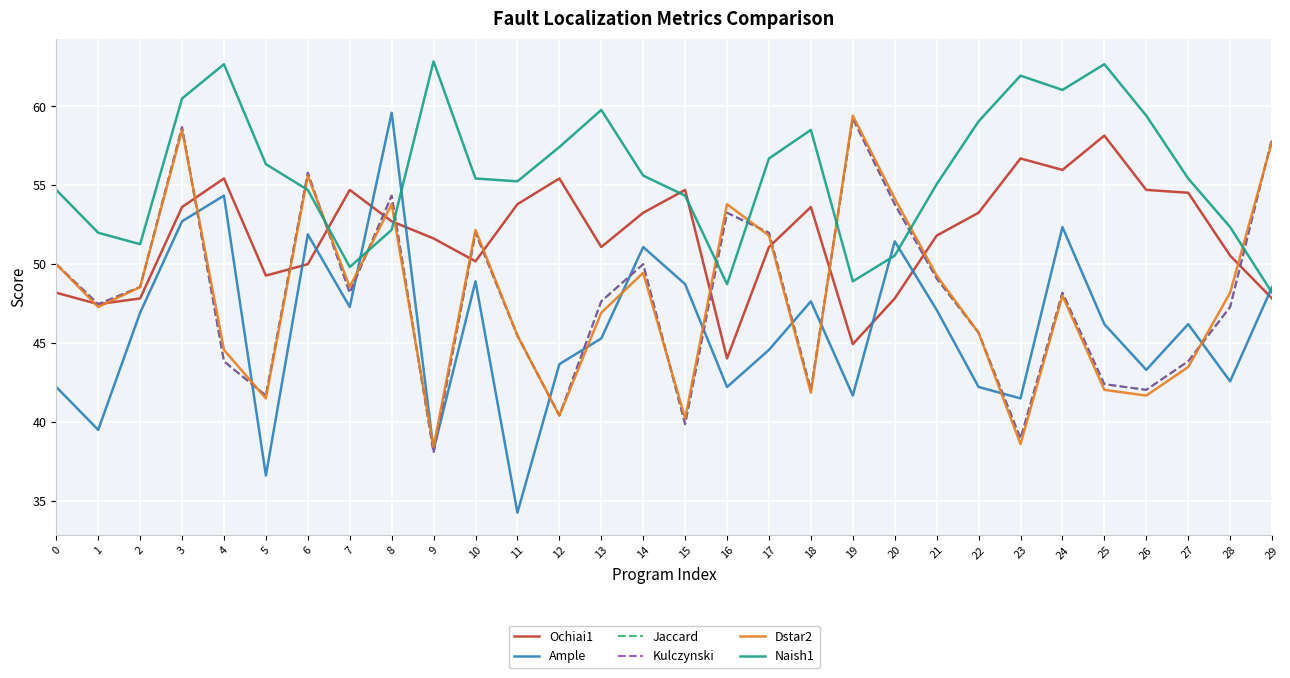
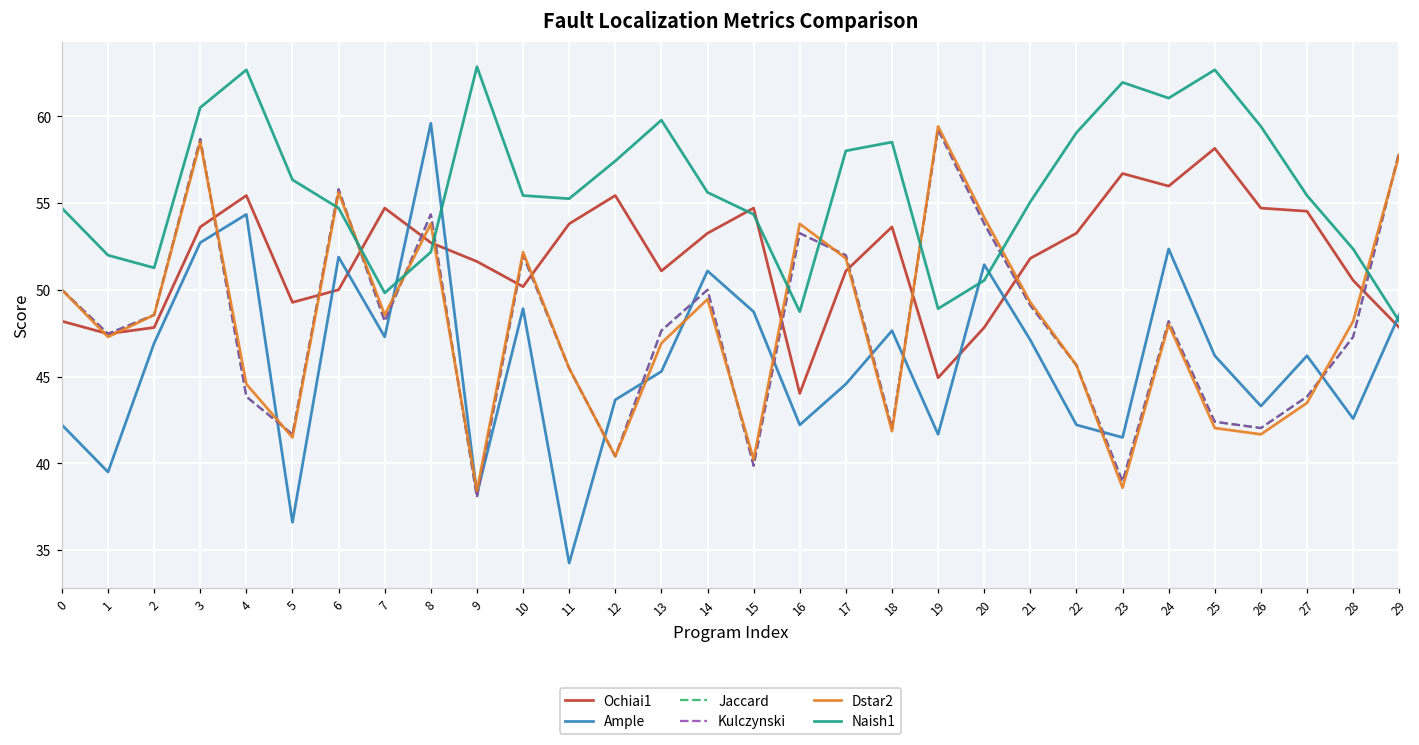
  {
    "Ochiai1": {
      "0": 48.2,
      "2": 47.8,
      "3": 53.6,
      "4": 55.4,
      "5": 49.3,
      "6": 50.0,
      "7": 54.7,
      "8": 52.7,
      "9": 51.6,
      "10": 50.2,
      "11": 53.8,
      "12": 55.4,
      "13": 51.1,
      "14": 53.3,
      "15": 54.7,
      "16": 44.0,
      "17": 51.1,
      "18": 53.6,
      "19": 44.9,
      "20": 47.8,
      "21": 51.8,
      "22": 53.3,
      "23": 56.7,
      "24": 56.0,
      "25": 58.2,
      "26": 54.7,
      "27": 54.5,
      "28": 50.5,
      "29": 47.8
    },
    "Ample": {
      "0": 42.2,
      "1": 39.5,
      "2": 46.9,
      "3": 52.7,
      "4": 54.3,
      "5": 36.6,
      "6": 51.9,
      "7": 47.3,
      "8": 59.6,
      "9": 38.2,
      "10": 48.9,
      "11": 34.2,
      "12": 43.7,
      "13": 45.3,
      "14": 51.1,
      "15": 48.7,
      "16": 42.2,
      "17": 44.6,
      "18": 47.6,
      "19": 41.7,
      "20": 51.4,
      "21": 47.1,
      "22": 42.2,
      "23": 41.5,
      "24": 52.4,
      "25": 46.2,
      "26": 43.3,
      "27": 46.2,
      "28": 42.6,
      "29": 48.6
    },
    "Kulczynski": {
      "3": 58.7,
      "4": 43.8,
      "5": 41.7,
      "6": 55.8,
      "7": 48.2,
      "8": 54.3,
      "9": 38.0,
      "10": 52.0,
      "13": 47.6,
      "14": 50.0,
      "15": 39.9,
      "16": 53.3,
      "17": 52.0,
      "18": 42.0,
      "19": 59.2,
      "20": 53.8,
      "21": 49.1,
      "23": 39.0,
      "24": 48.2,
      "25": 42.4,
      "26": 42.0,
      "27": 43.8,
      "28": 47.3,
      "29": 58.0
    },
    "Dstar2": {
      "1": 47.3,
      "3": 58.5,
      "4": 44.6,
      "5": 41.5,
      "6": 55.6,
      "7": 48.6,
      "8": 53.8,
      "9": 38.4,
      "10": 52.2,
      "13": 46.9,
      "14": 49.5,
      "15": 40.2,
      "16": 53.8,
      "17": 51.8,
      "18": 41.8,
      "19": 59.4,
      "20": 54.2,
      "21": 49.3,
      "23": 38.6,
      "24": 48.0,
      "25": 42.0,
      "26": 41.7,
      "27": 43.5,
      "28": 48.2,
      "29": 57.8
    },
    "Naish1": {
      "0": 54.7,
      "1": 52.0,
      "2": 51.3,
      "3": 60.5,
      "4": 62.7,
      "5": 56.3,
      "6": 54.7,
      "7": 49.8,
      "8": 52.2,
      "9": 62.9,
      "10": 55.4,
      "11": 55.3,
      "12": 57.4,
      "13": 59.8,
      "14": 55.6,
      "15": 54.3,
      "16": 48.7,
-     "17": 56.7,
+     "17": 58.0,
      "18": 58.5,
      "19": 48.9,
      "20": 50.5,
      "21": 55.1,
      "22": 59.1,
      "23": 62.0,
      "24": 61.1,
      "25": 62.7,
      "26": 59.4,
      "27": 55.4,
      "28": 52.4,
      "29": 48.2
    }
  }
